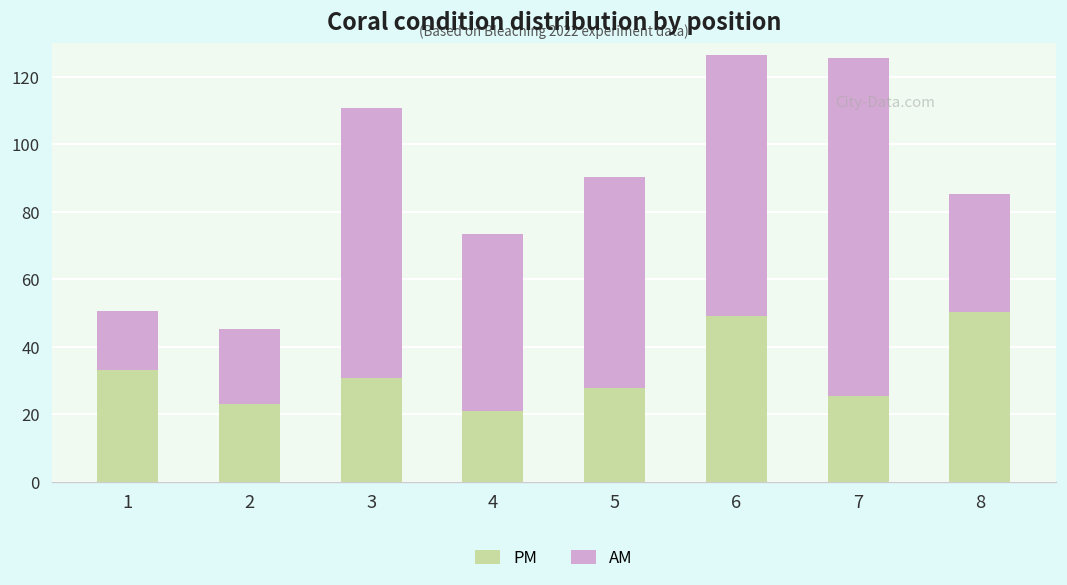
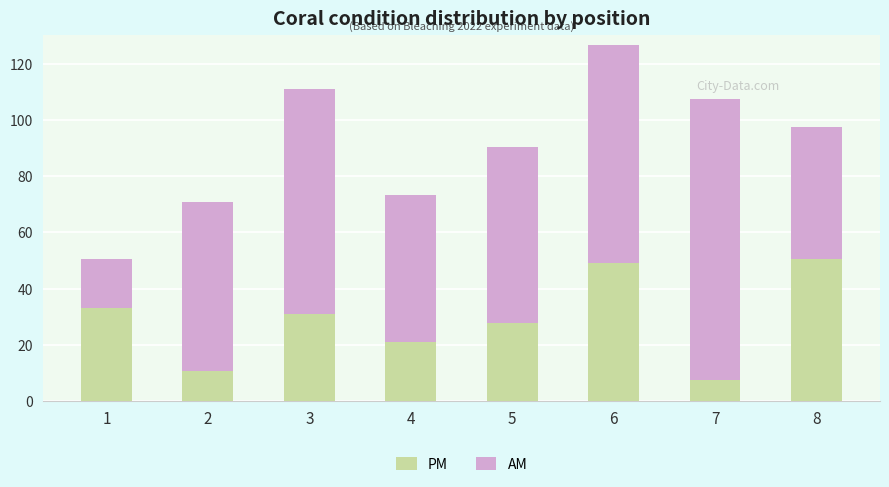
  {
    "PM": {
      "1": 33,
-     "2": 23,
+     "2": 11,
      "3": 31,
      "4": 21,
      "5": 28,
      "6": 49,
-     "7": 26,
+     "7": 8,
      "8": 50
    },
    "AM": {
      "1": 18,
-     "2": 23,
+     "2": 60,
      "3": 80,
      "4": 53,
      "5": 63,
      "6": 78,
      "7": 100,
-     "8": 35
+     "8": 47
    }
  }
